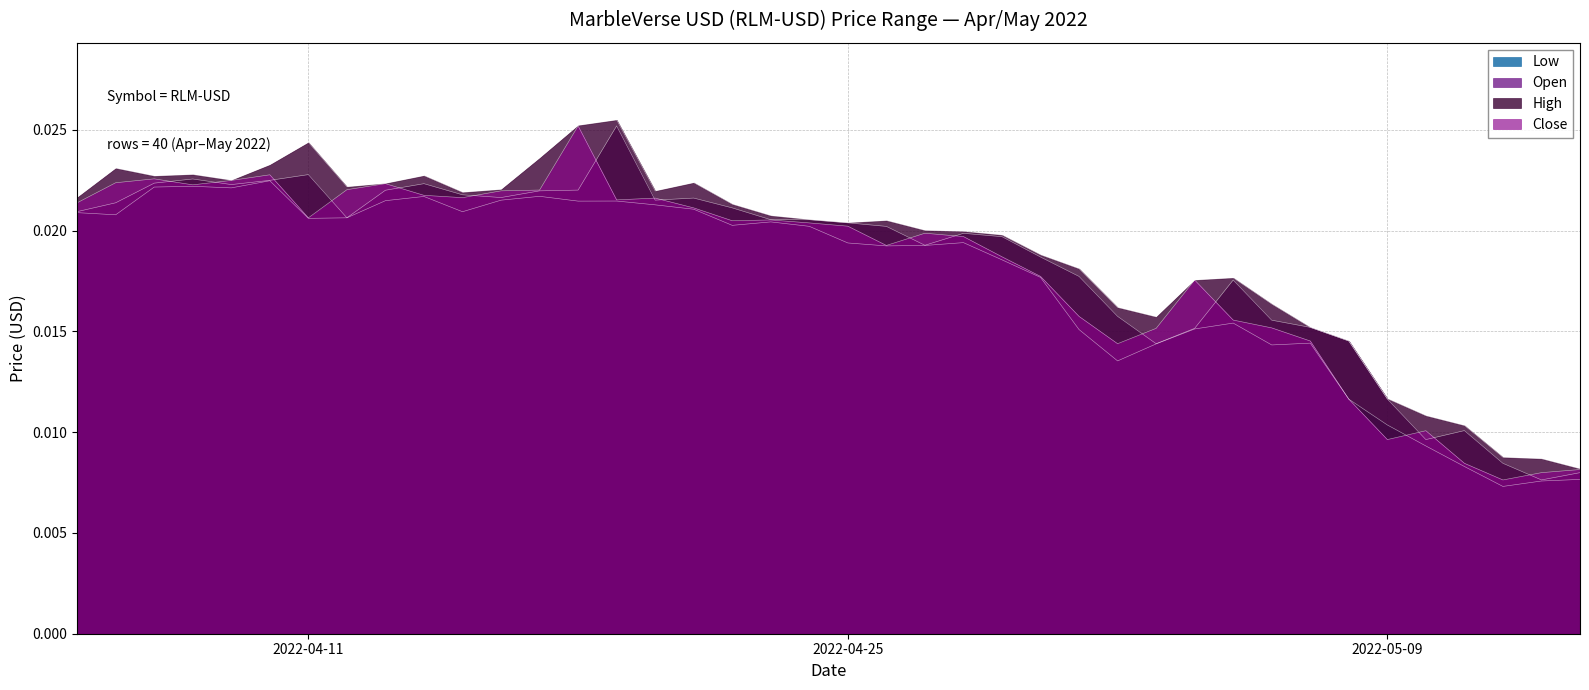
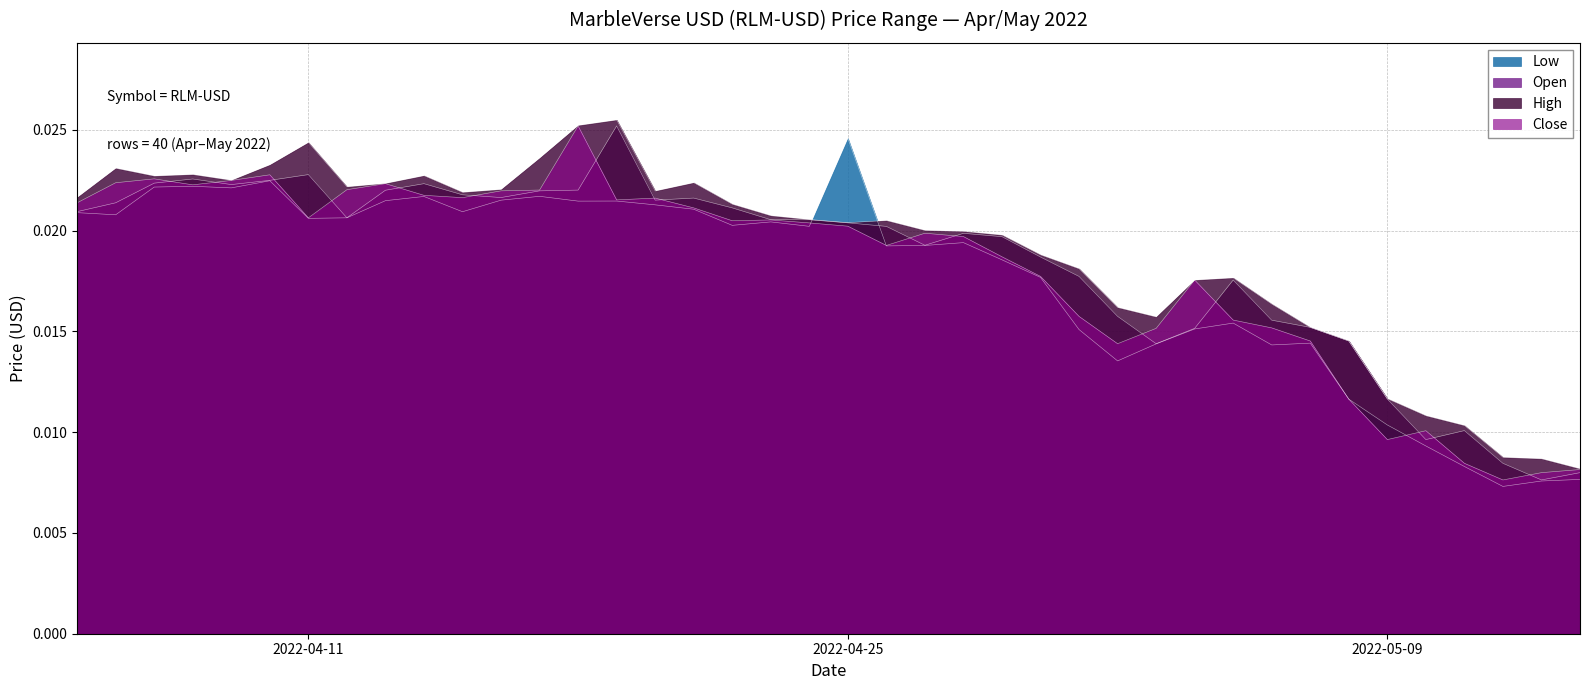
  {
    "Low": {
-     "2022-04-25": 0.0194,
+     "2022-04-25": 0.0246,
      "2022-05-09": 0.0104
    },
    "High": {
      "2022-04-11": 0.0244
    }
  }
